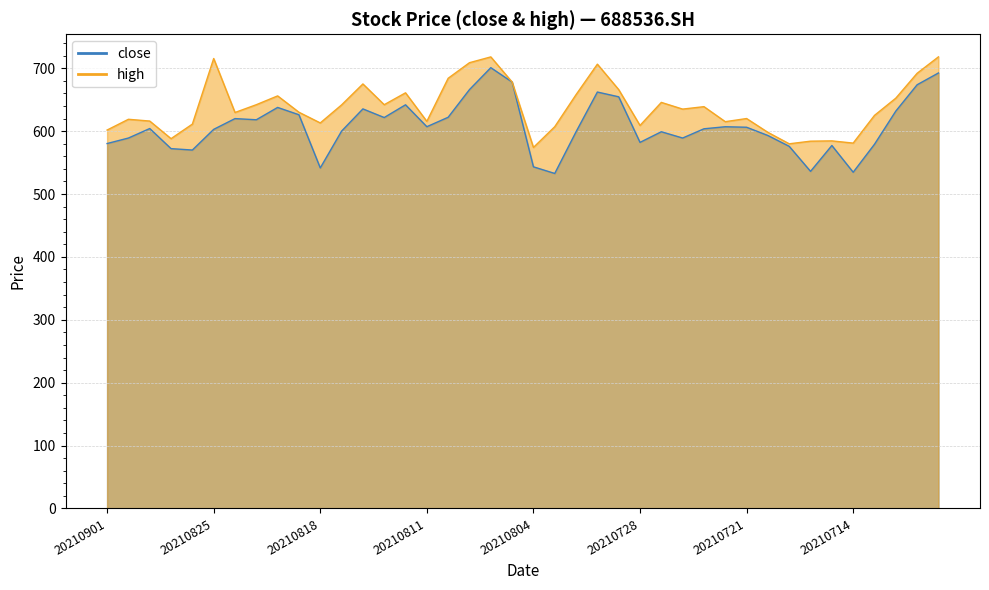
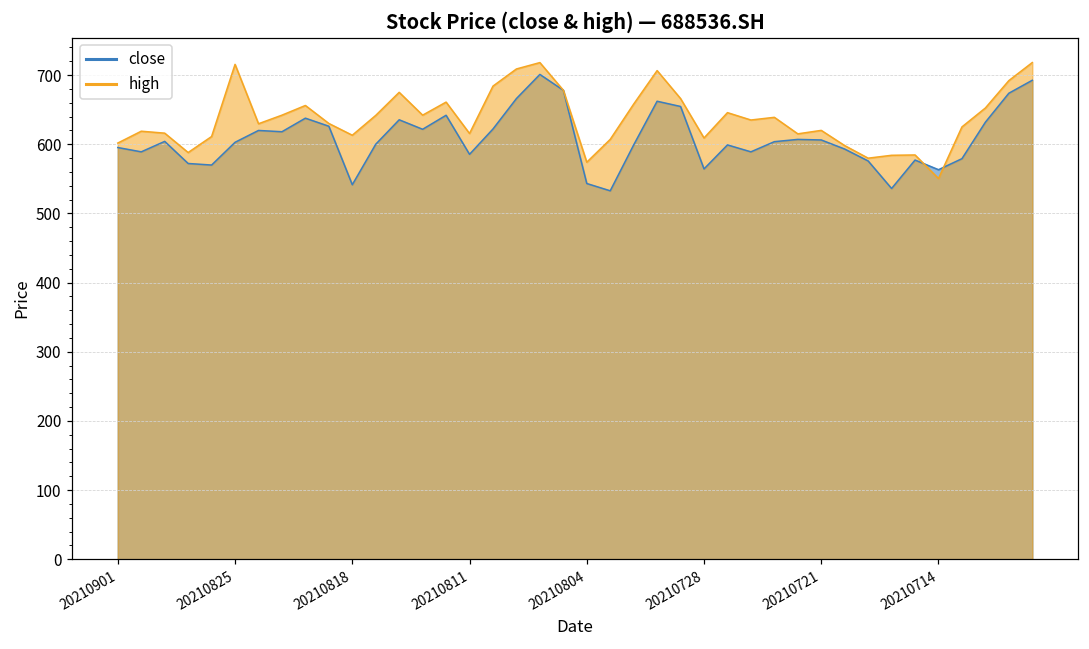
  {
    "close": {
-     "20210901": 580,
+     "20210901": 600,
      "20210825": 600,
      "20210818": 540,
-     "20210811": 610,
+     "20210811": 590,
      "20210804": 540,
-     "20210728": 580,
+     "20210728": 560,
      "20210721": 610,
-     "20210714": 530
+     "20210714": 560
    },
    "high": {
      "20210901": 600,
      "20210825": 720,
      "20210818": 610,
      "20210811": 620,
      "20210804": 570,
      "20210728": 610,
      "20210721": 620,
-     "20210714": 580
+     "20210714": 550
    }
  }
